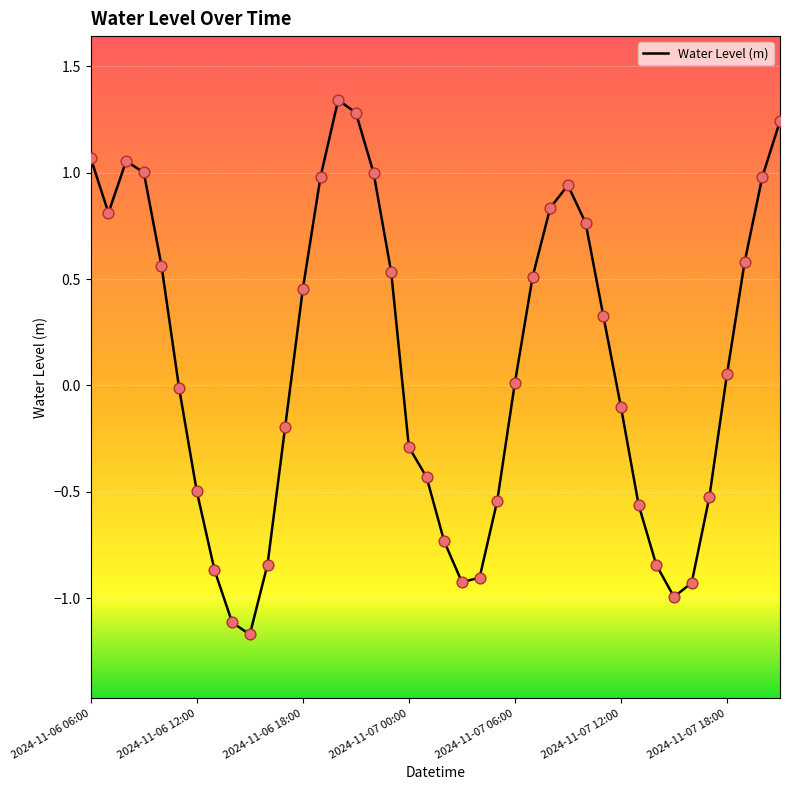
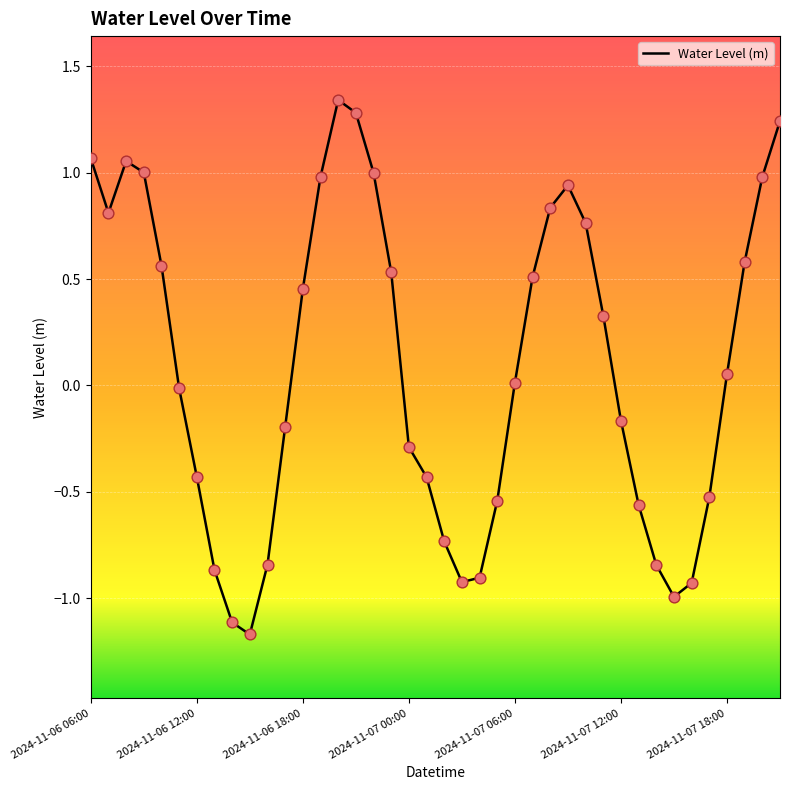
  {
    "2024-11-06 06:00": 1.07,
-   "2024-11-06 12:00": -0.50,
+   "2024-11-06 12:00": -0.43,
    "2024-11-06 18:00": 0.45,
    "2024-11-07 00:00": -0.29,
    "2024-11-07 06:00": 0.01,
-   "2024-11-07 12:00": -0.10,
+   "2024-11-07 12:00": -0.17,
    "2024-11-07 18:00": 0.05
  }
